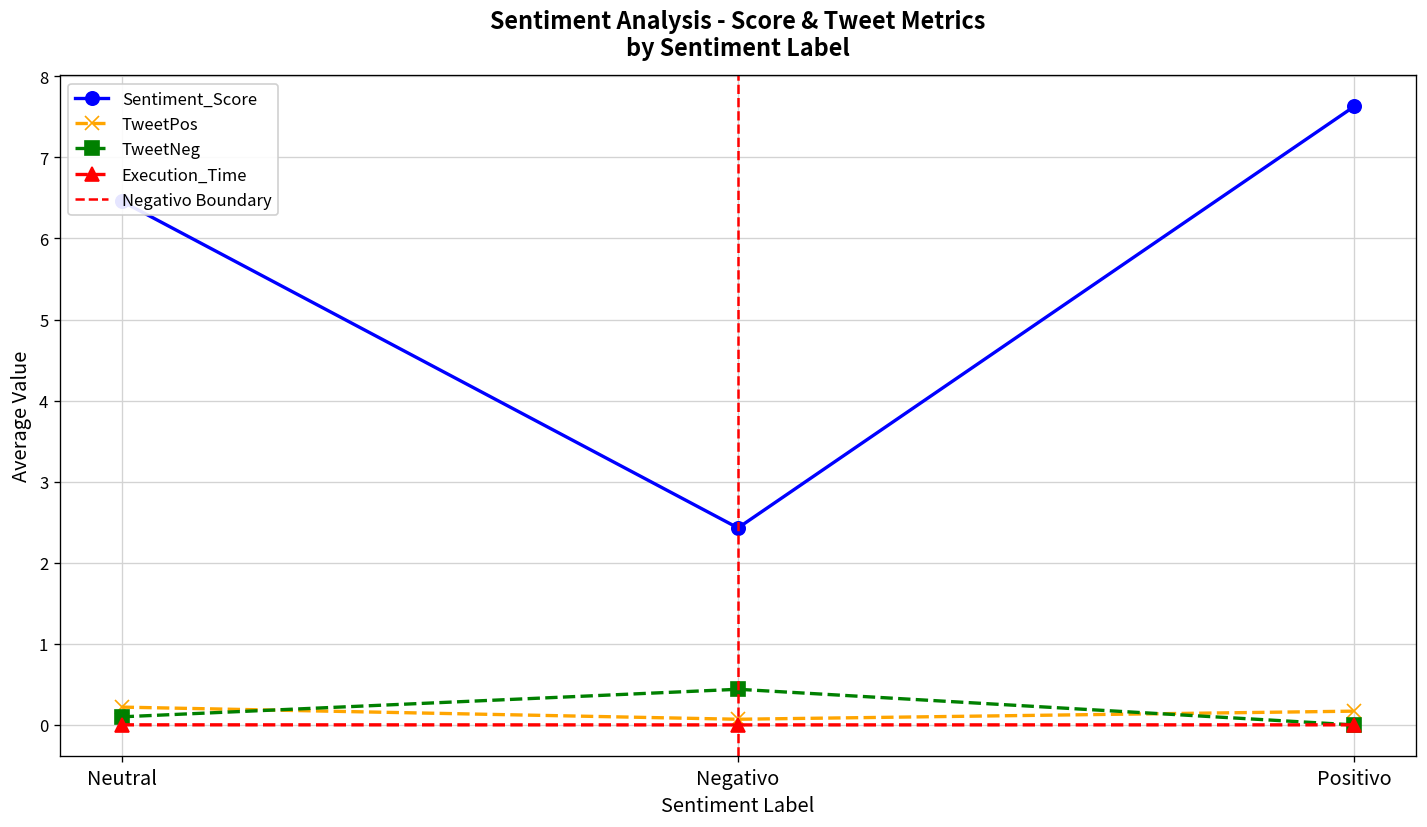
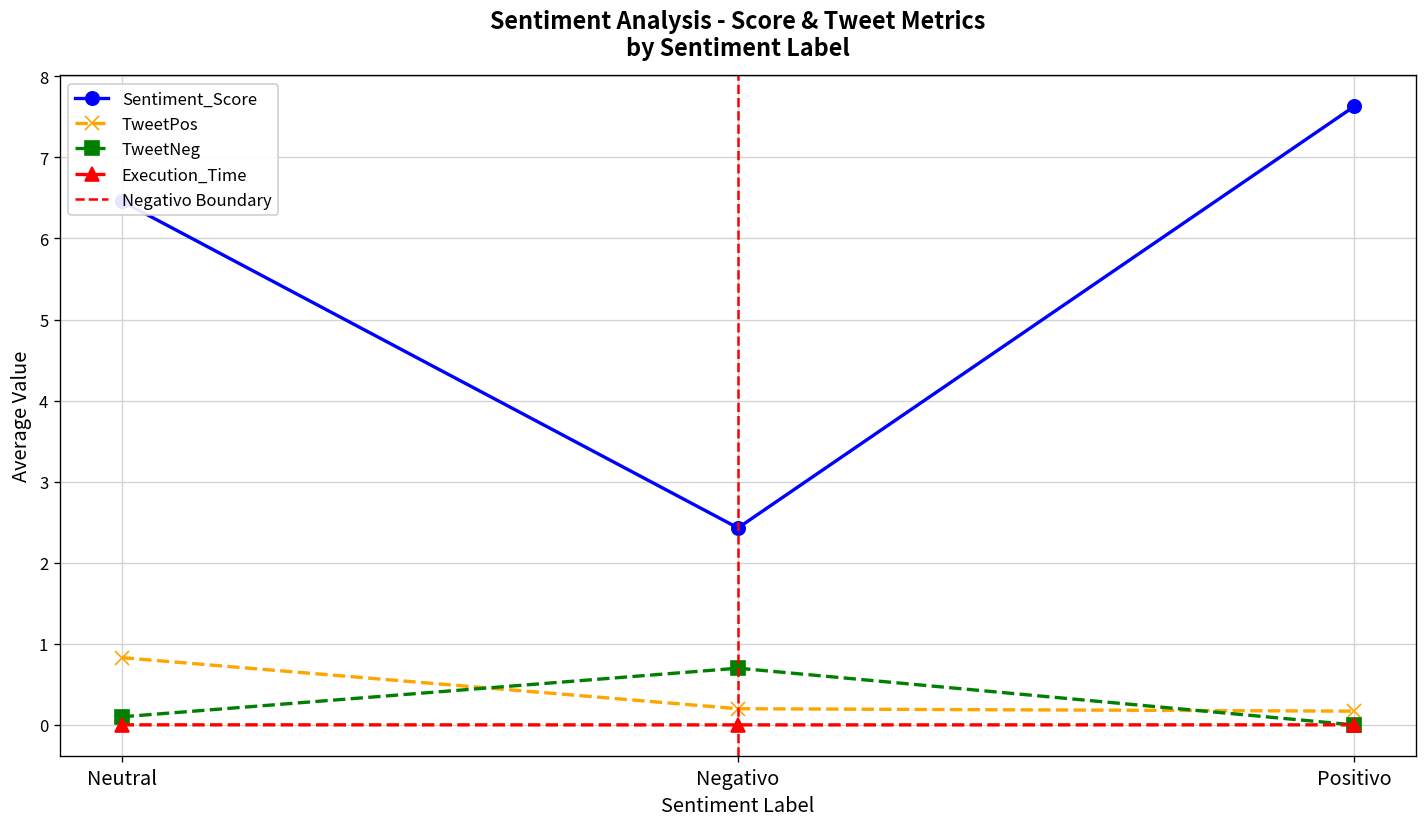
  {
    "Sentiment_Score": {
      "Negativo": 2.4,
      "Positivo": 7.6
    },
    "TweetPos": {
-     "Neutral": 0.2,
-     "Negativo": 0.1,
+     "Neutral": 0.8,
+     "Negativo": 0.2,
      "Positivo": 0.2
    },
    "TweetNeg": {
      "Neutral": 0.1,
-     "Negativo": 0.4
+     "Negativo": 0.7
    },
    "Execution_Time": {
      "Neutral": 0.0,
      "Negativo": 0.0
    }
  }
